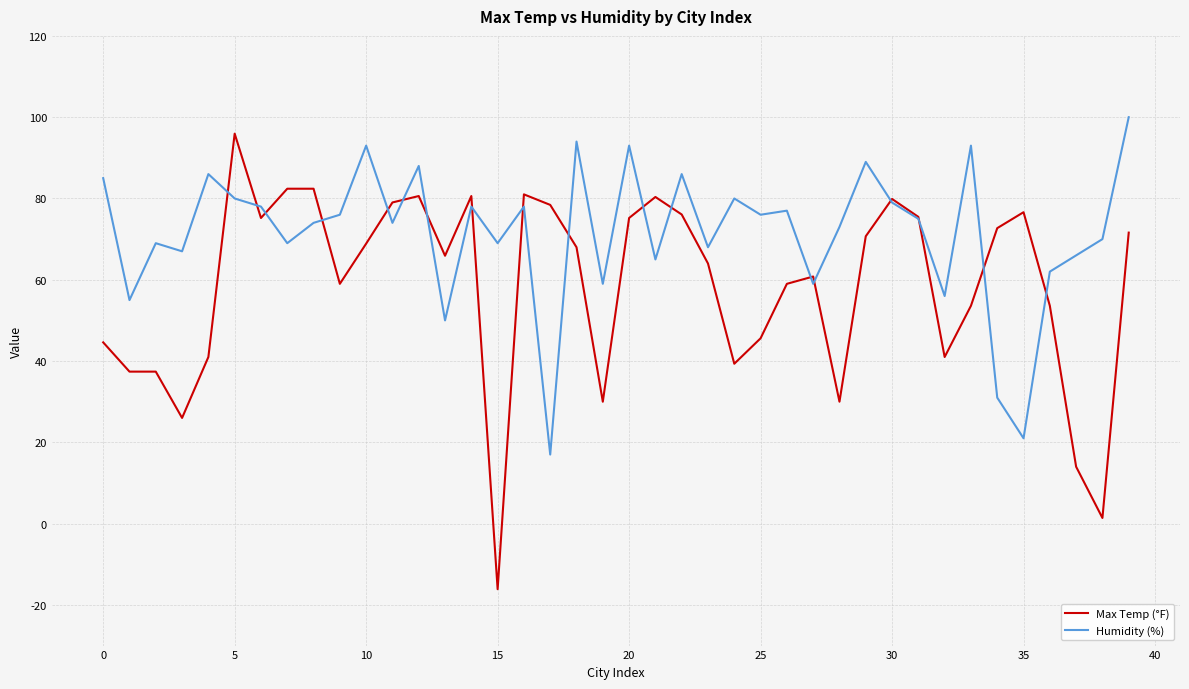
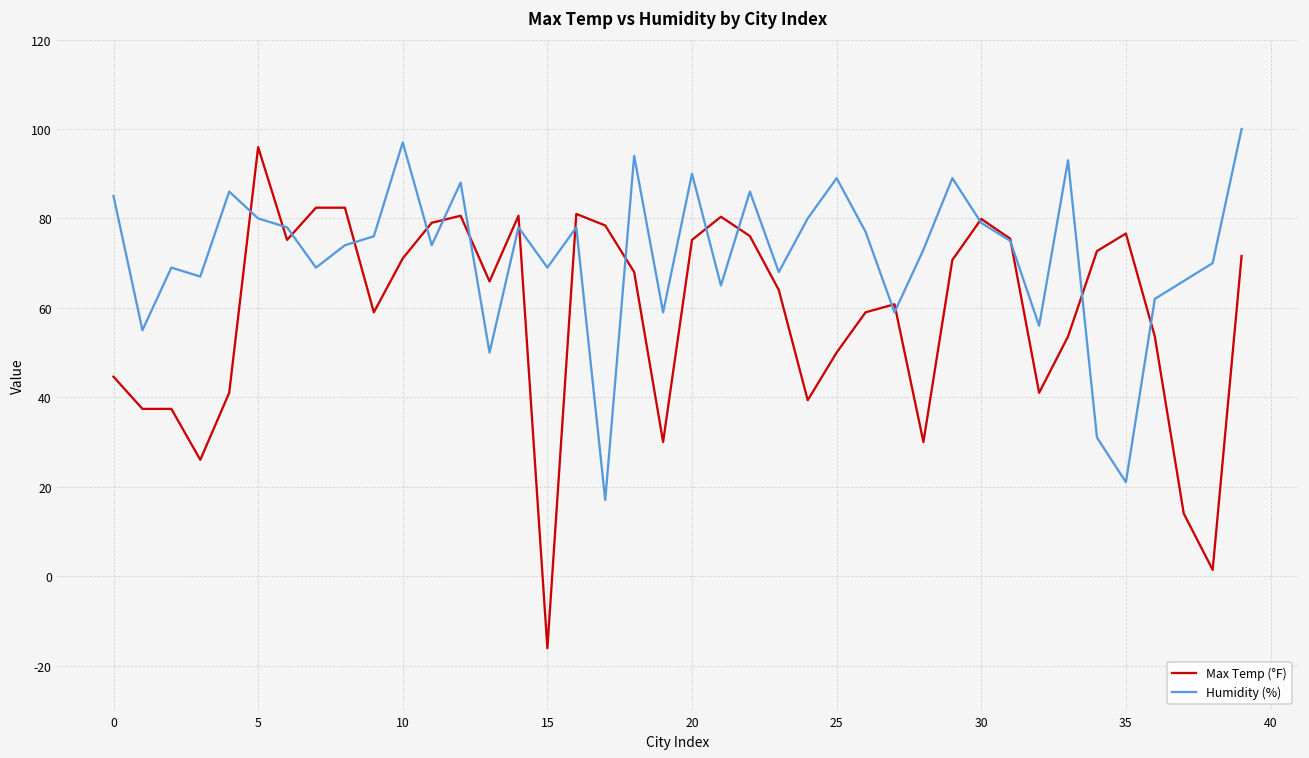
  {
    "Max Temp (°F)": {
      "0": 45,
      "5": 96,
-     "10": 69,
+     "10": 71,
      "15": -16,
      "20": 75,
-     "25": 46,
+     "25": 50,
      "30": 80,
      "35": 77
    },
    "Humidity (%)": {
      "0": 85,
      "5": 80,
-     "10": 93,
+     "10": 97,
      "15": 69,
-     "20": 93,
-     "25": 76,
+     "20": 90,
+     "25": 89,
      "30": 79,
      "35": 21
    }
  }
